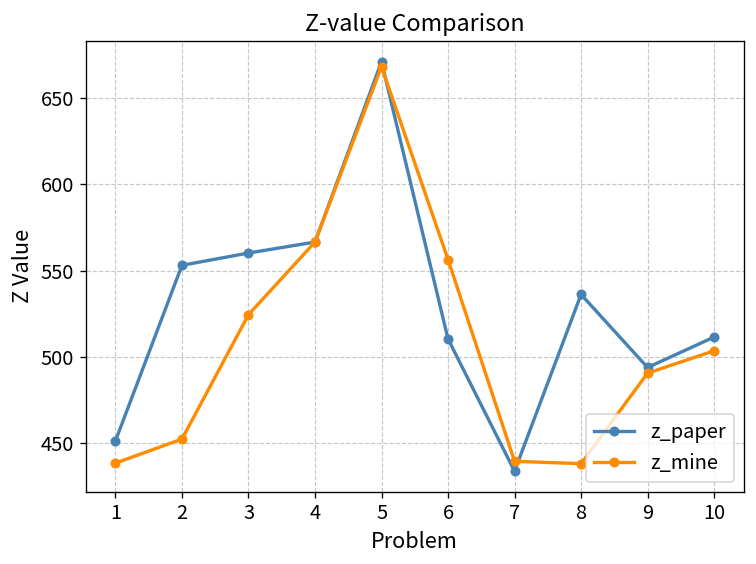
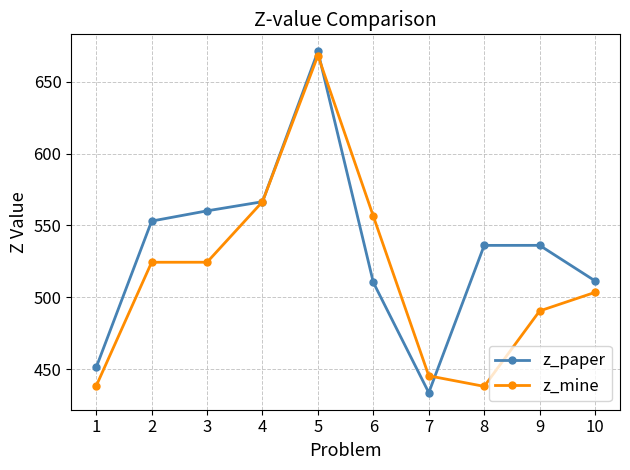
  {
    "z_paper": {
      "1": 451,
      "2": 553,
      "3": 560,
      "5": 671,
      "6": 510,
      "7": 434,
      "8": 536,
-     "9": 494,
+     "9": 536,
      "10": 511
    },
    "z_mine": {
      "1": 438,
-     "2": 452,
+     "2": 524,
      "3": 524,
      "5": 668,
      "6": 556,
-     "7": 439,
+     "7": 445,
      "8": 438,
      "9": 491,
      "10": 503
    }
  }
